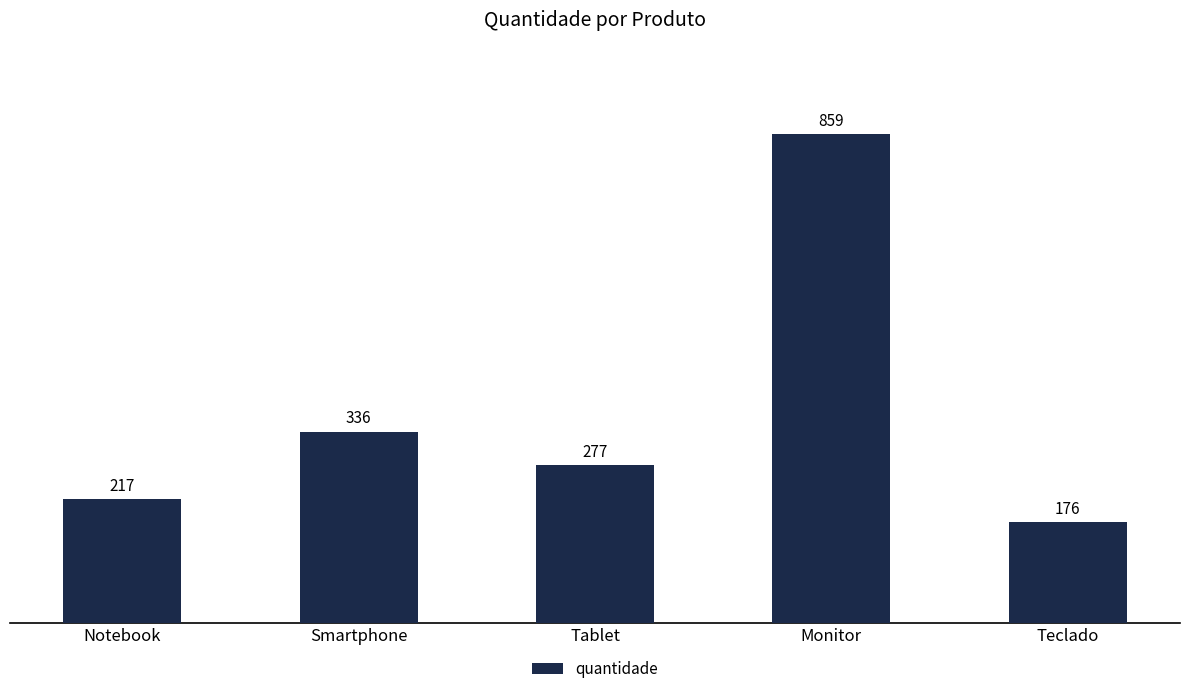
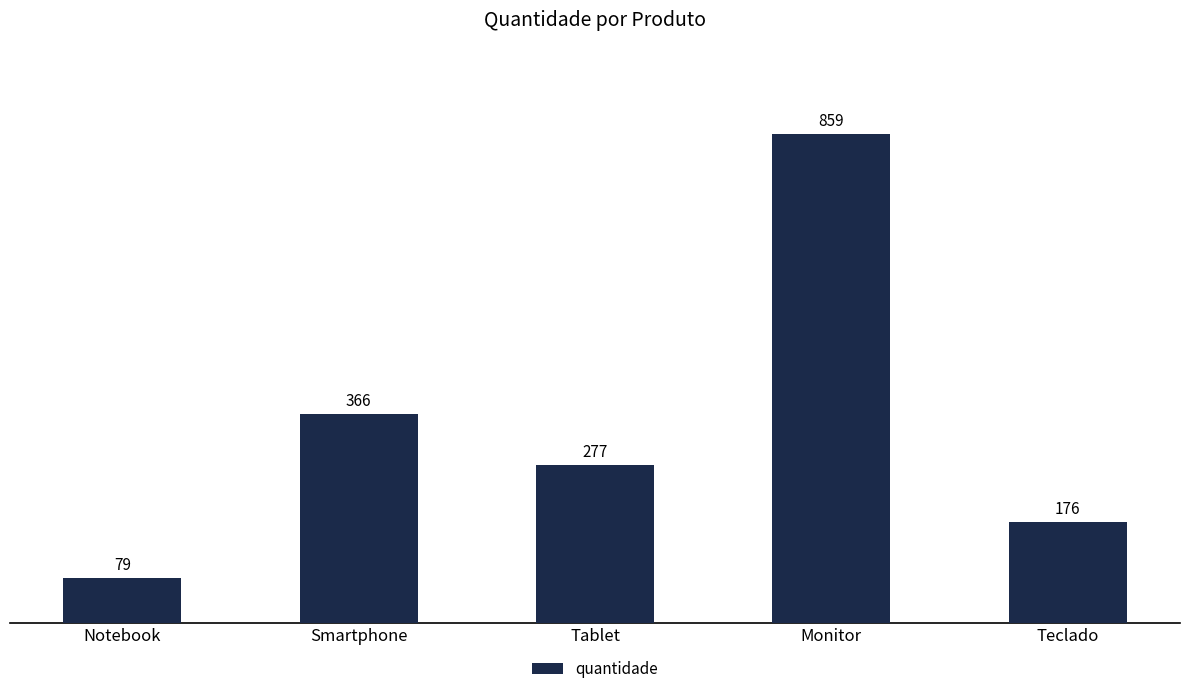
  {
-   "Notebook": 217,
-   "Smartphone": 336,
+   "Notebook": 79,
+   "Smartphone": 366,
    "Tablet": 277,
    "Monitor": 859,
    "Teclado": 176
  }
